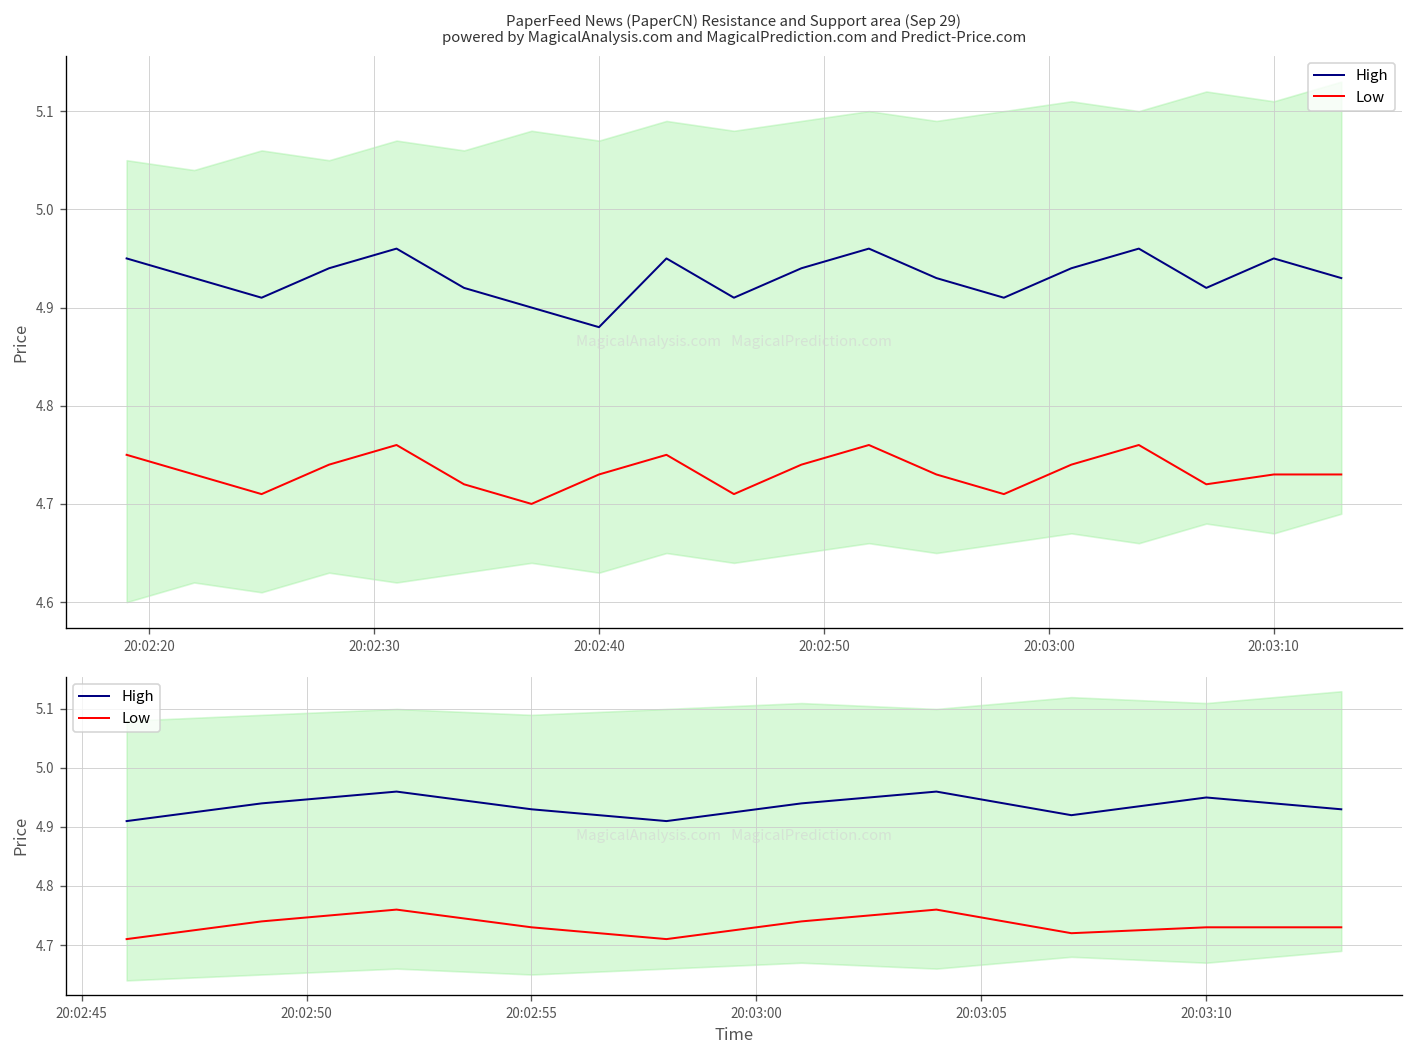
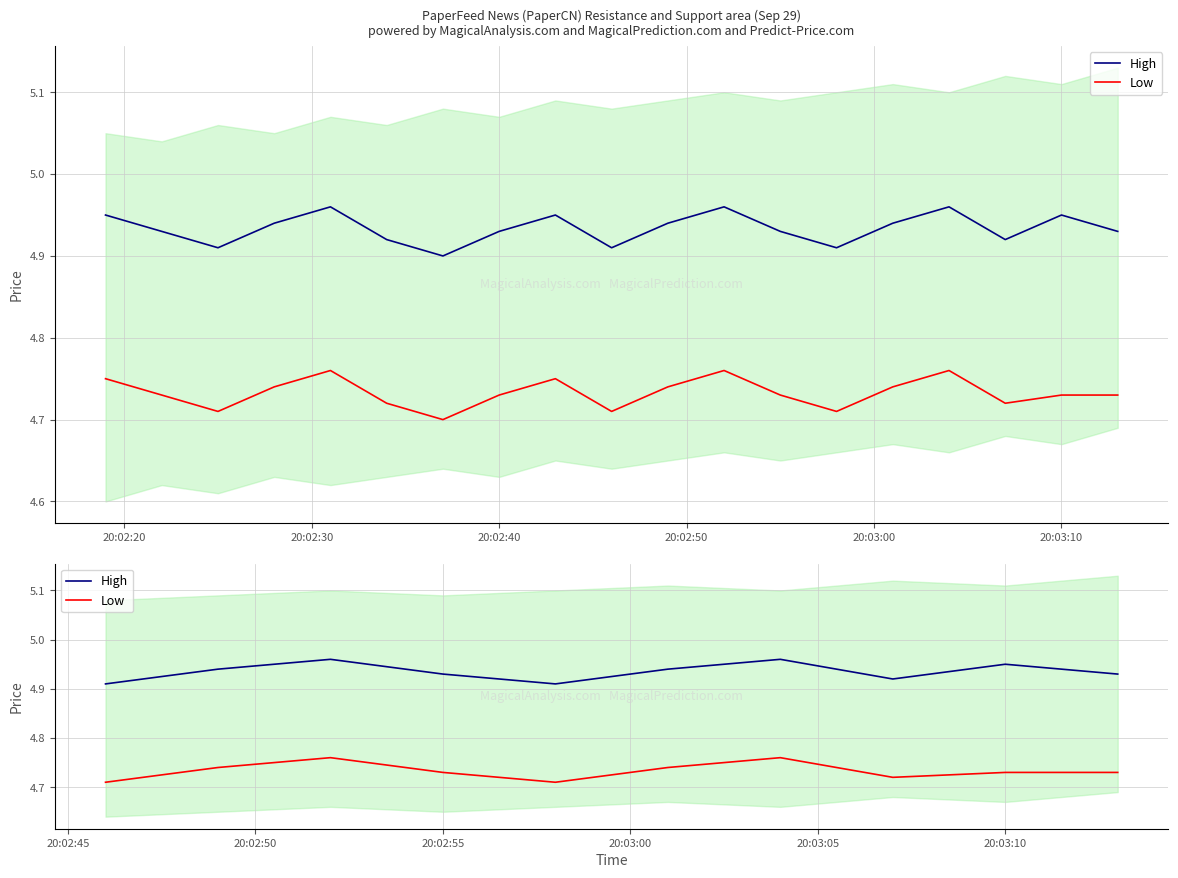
  {
    "PaperFeed News (PaperCN) Resistance and Support area (Sep 29) powered by MagicalAnalysis.com and MagicalPrediction.com and Predict-Price.com": {
      "High": {
-       "20:02:40": 4.88,
+       "20:02:40": 4.93,
        "20:03:10": 4.95
      },
      "Low": {
        "20:02:40": 4.73,
        "20:03:10": 4.73
      }
    }
  }
